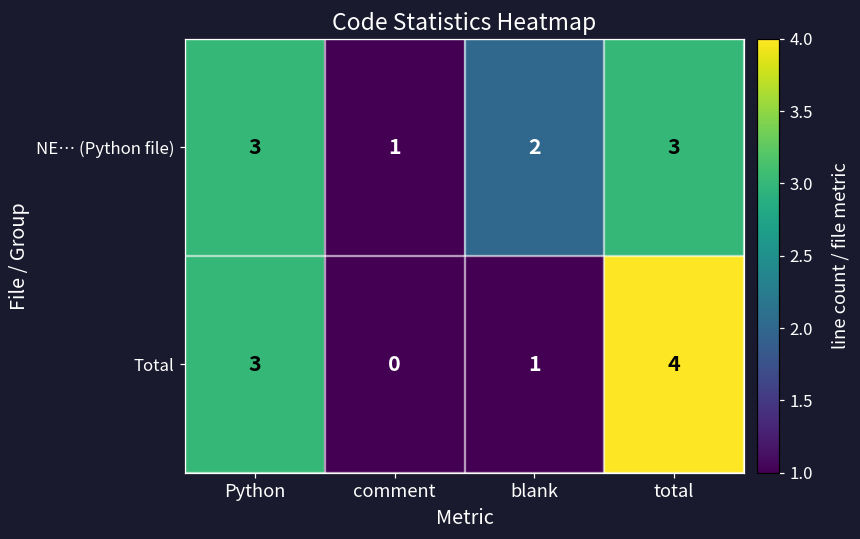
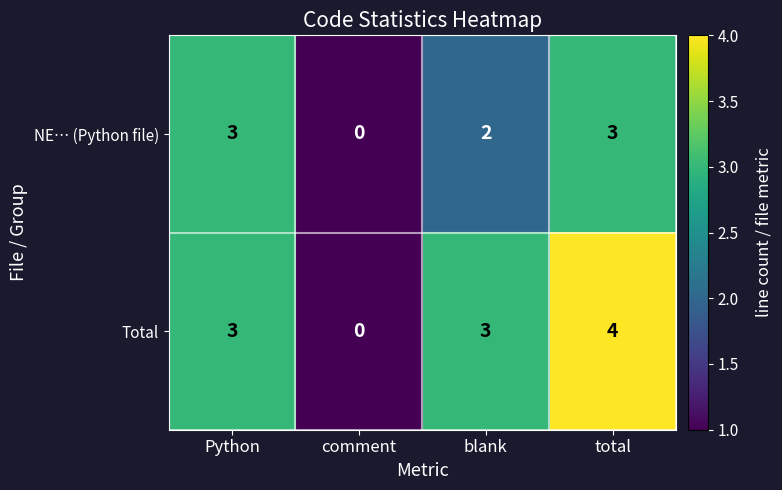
  {
    "NE… (Python file)": {
      "Python": 3,
-     "comment": 1,
+     "comment": 0,
      "blank": 2,
      "total": 3
    },
    "Total": {
      "Python": 3,
      "comment": 0,
-     "blank": 1,
+     "blank": 3,
      "total": 4
    }
  }
